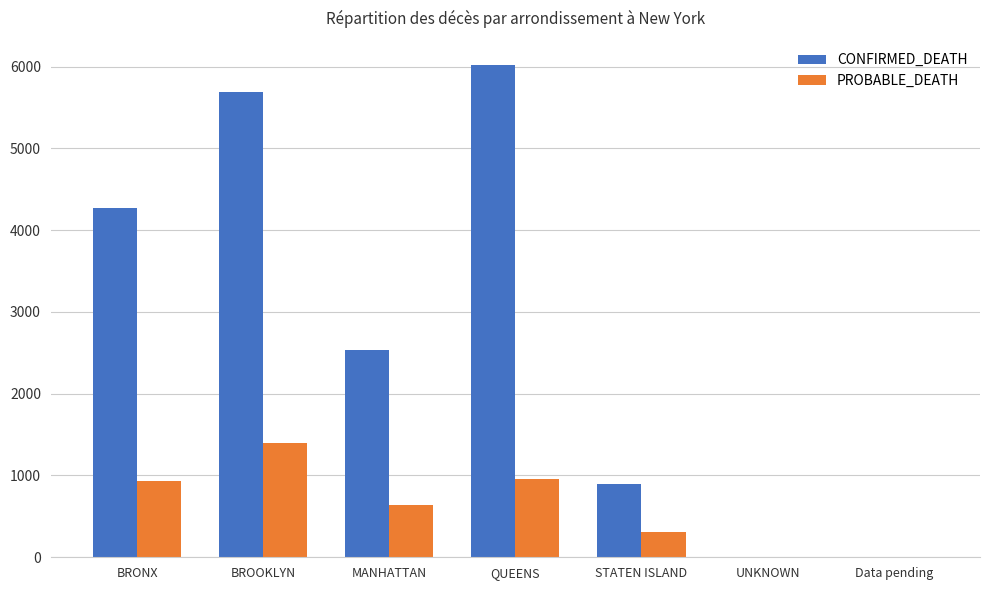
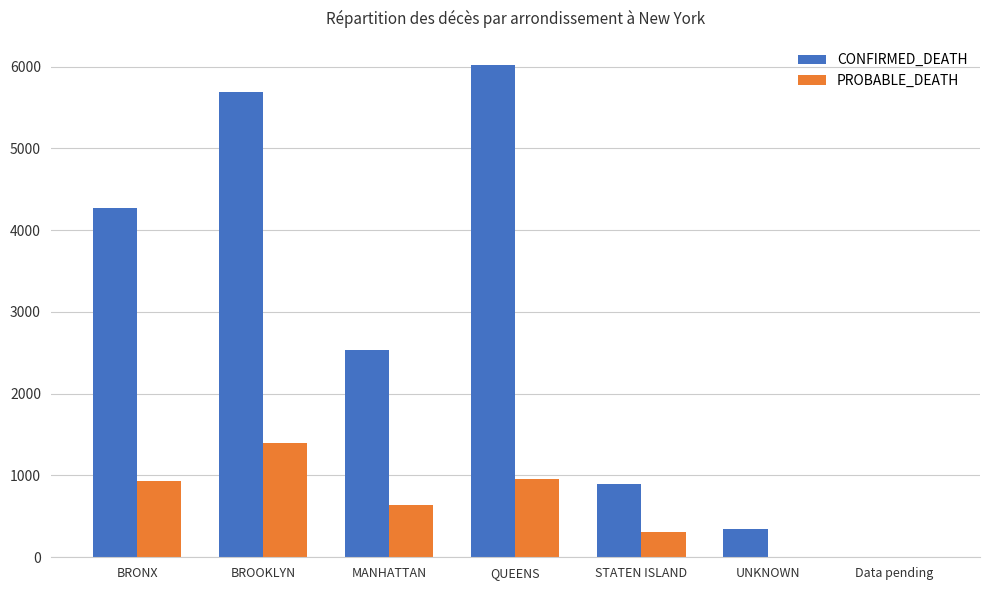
  {
    "CONFIRMED_DEATH": {
      "BRONX": 4300,
      "BROOKLYN": 5700,
      "MANHATTAN": 2500,
      "QUEENS": 6000,
      "STATEN ISLAND": 900,
-     "UNKNOWN": 0,
+     "UNKNOWN": 300,
      "Data pending": 0
    },
    "PROBABLE_DEATH": {
      "BRONX": 900,
      "BROOKLYN": 1400,
      "MANHATTAN": 600,
      "QUEENS": 1000,
      "STATEN ISLAND": 300
    }
  }
